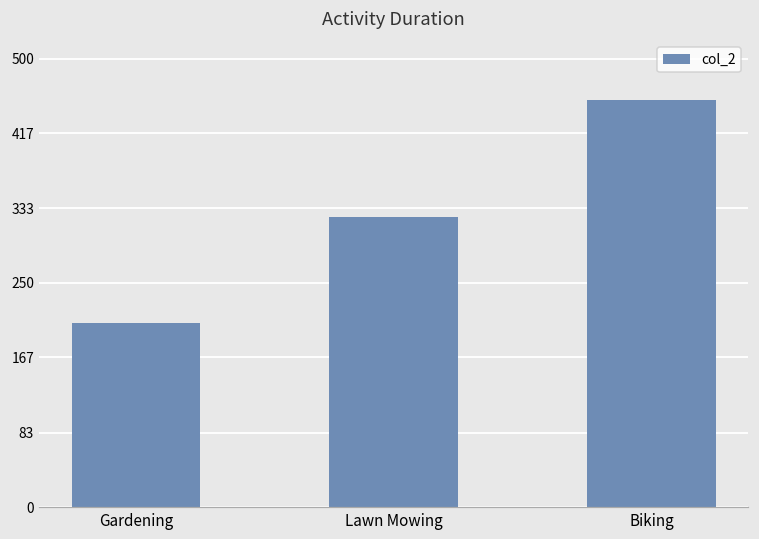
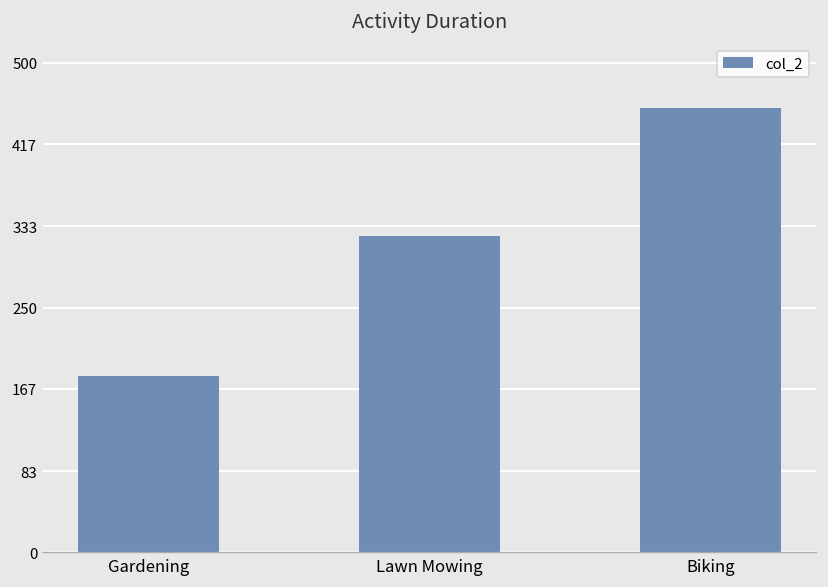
  {
-   "Gardening": 200,
+   "Gardening": 180,
    "Lawn Mowing": 320,
    "Biking": 450
  }
